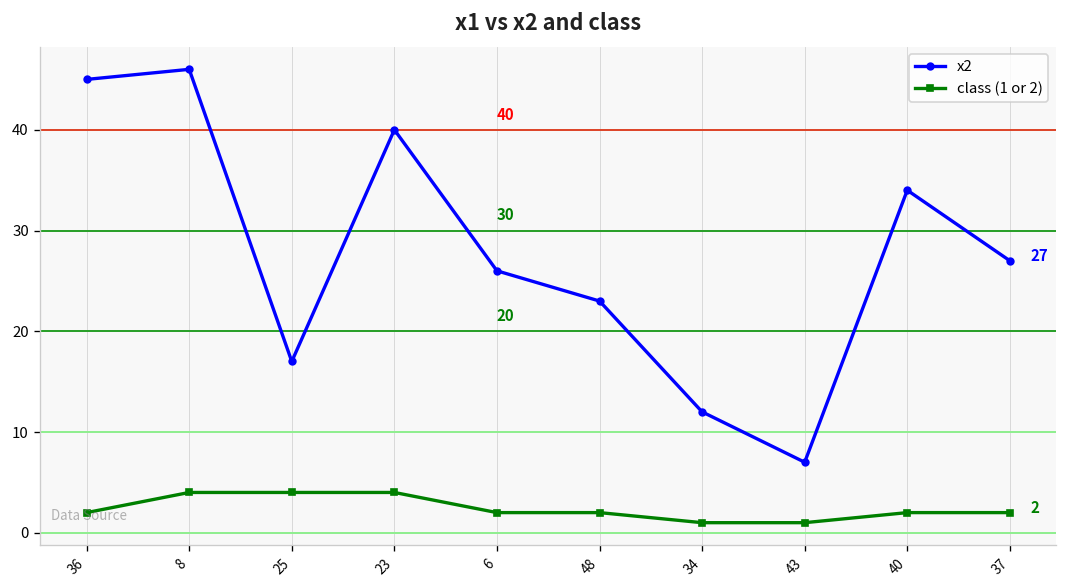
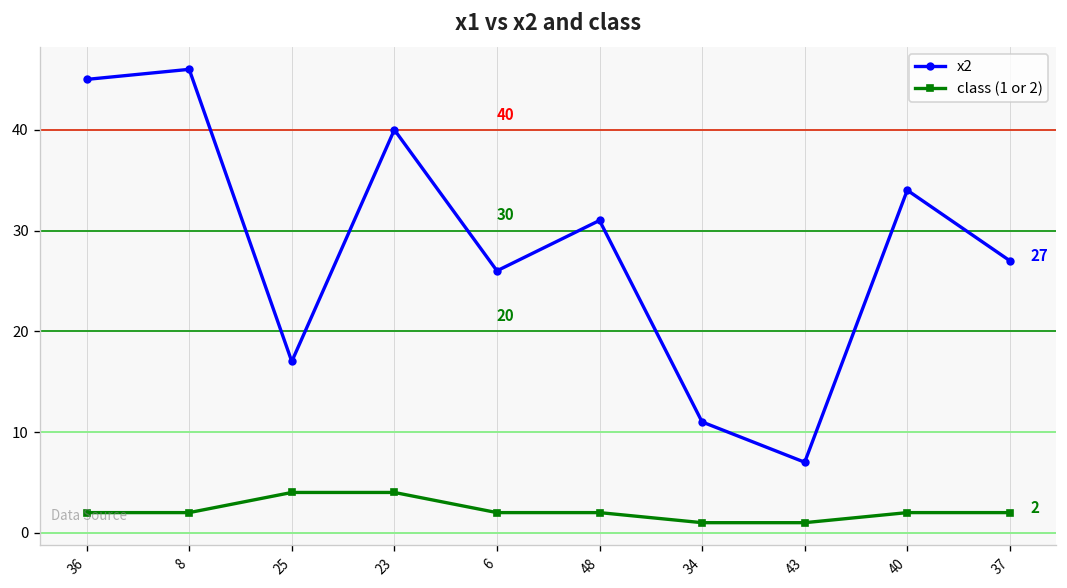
  {
    "x2": {
      "36": 45,
      "8": 46,
      "25": 17,
      "23": 40,
      "6": 26,
-     "48": 23,
-     "34": 12,
+     "48": 31,
+     "34": 11,
      "43": 7,
      "40": 34
    },
    "class (1 or 2)": {
      "36": 2,
-     "8": 4,
+     "8": 2,
      "25": 4,
      "23": 4,
      "6": 2,
      "48": 2,
      "34": 1,
      "43": 1,
      "40": 2
    }
  }
